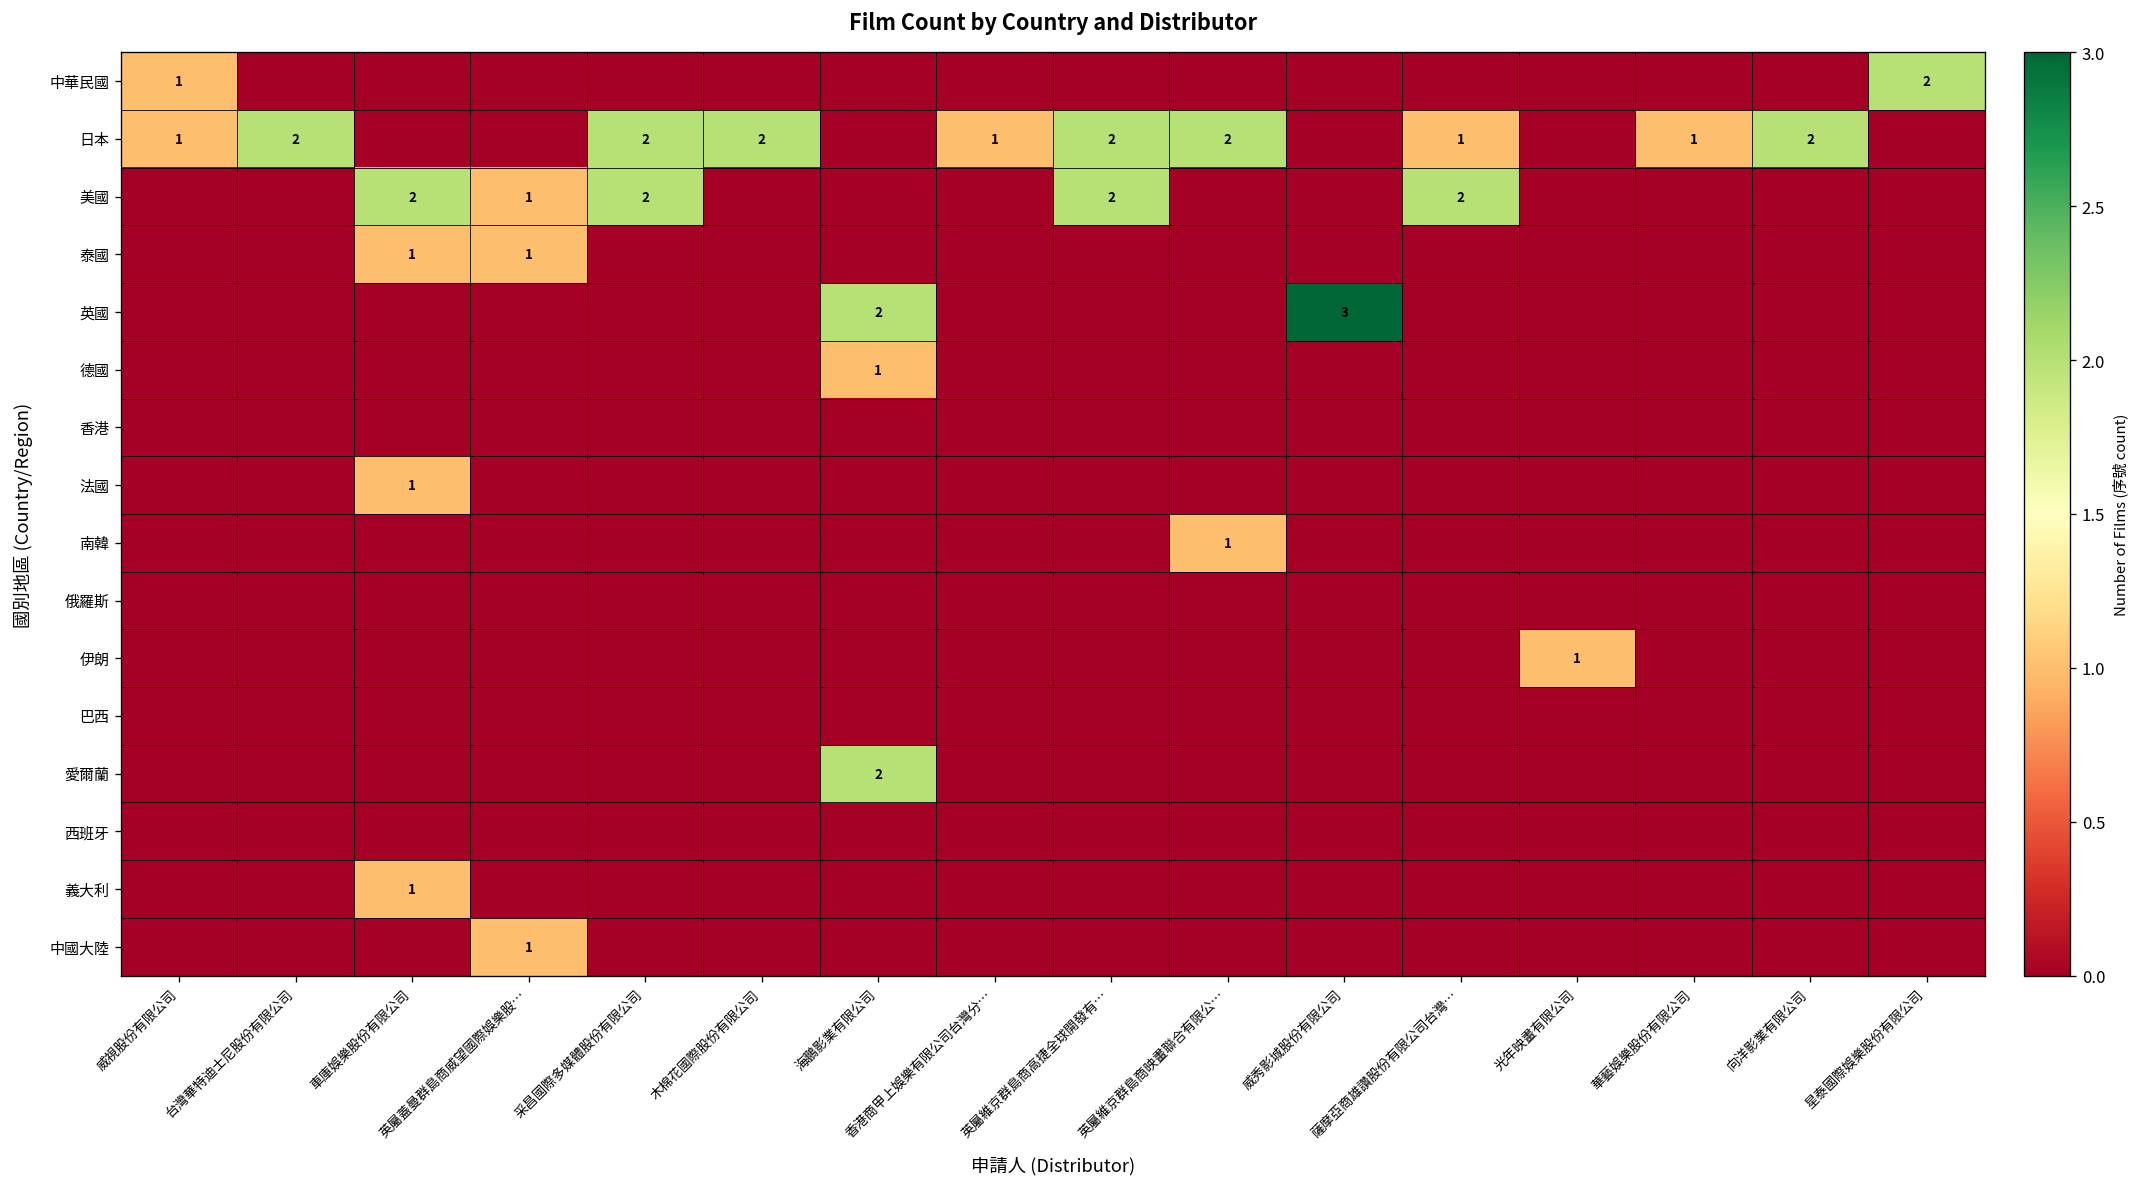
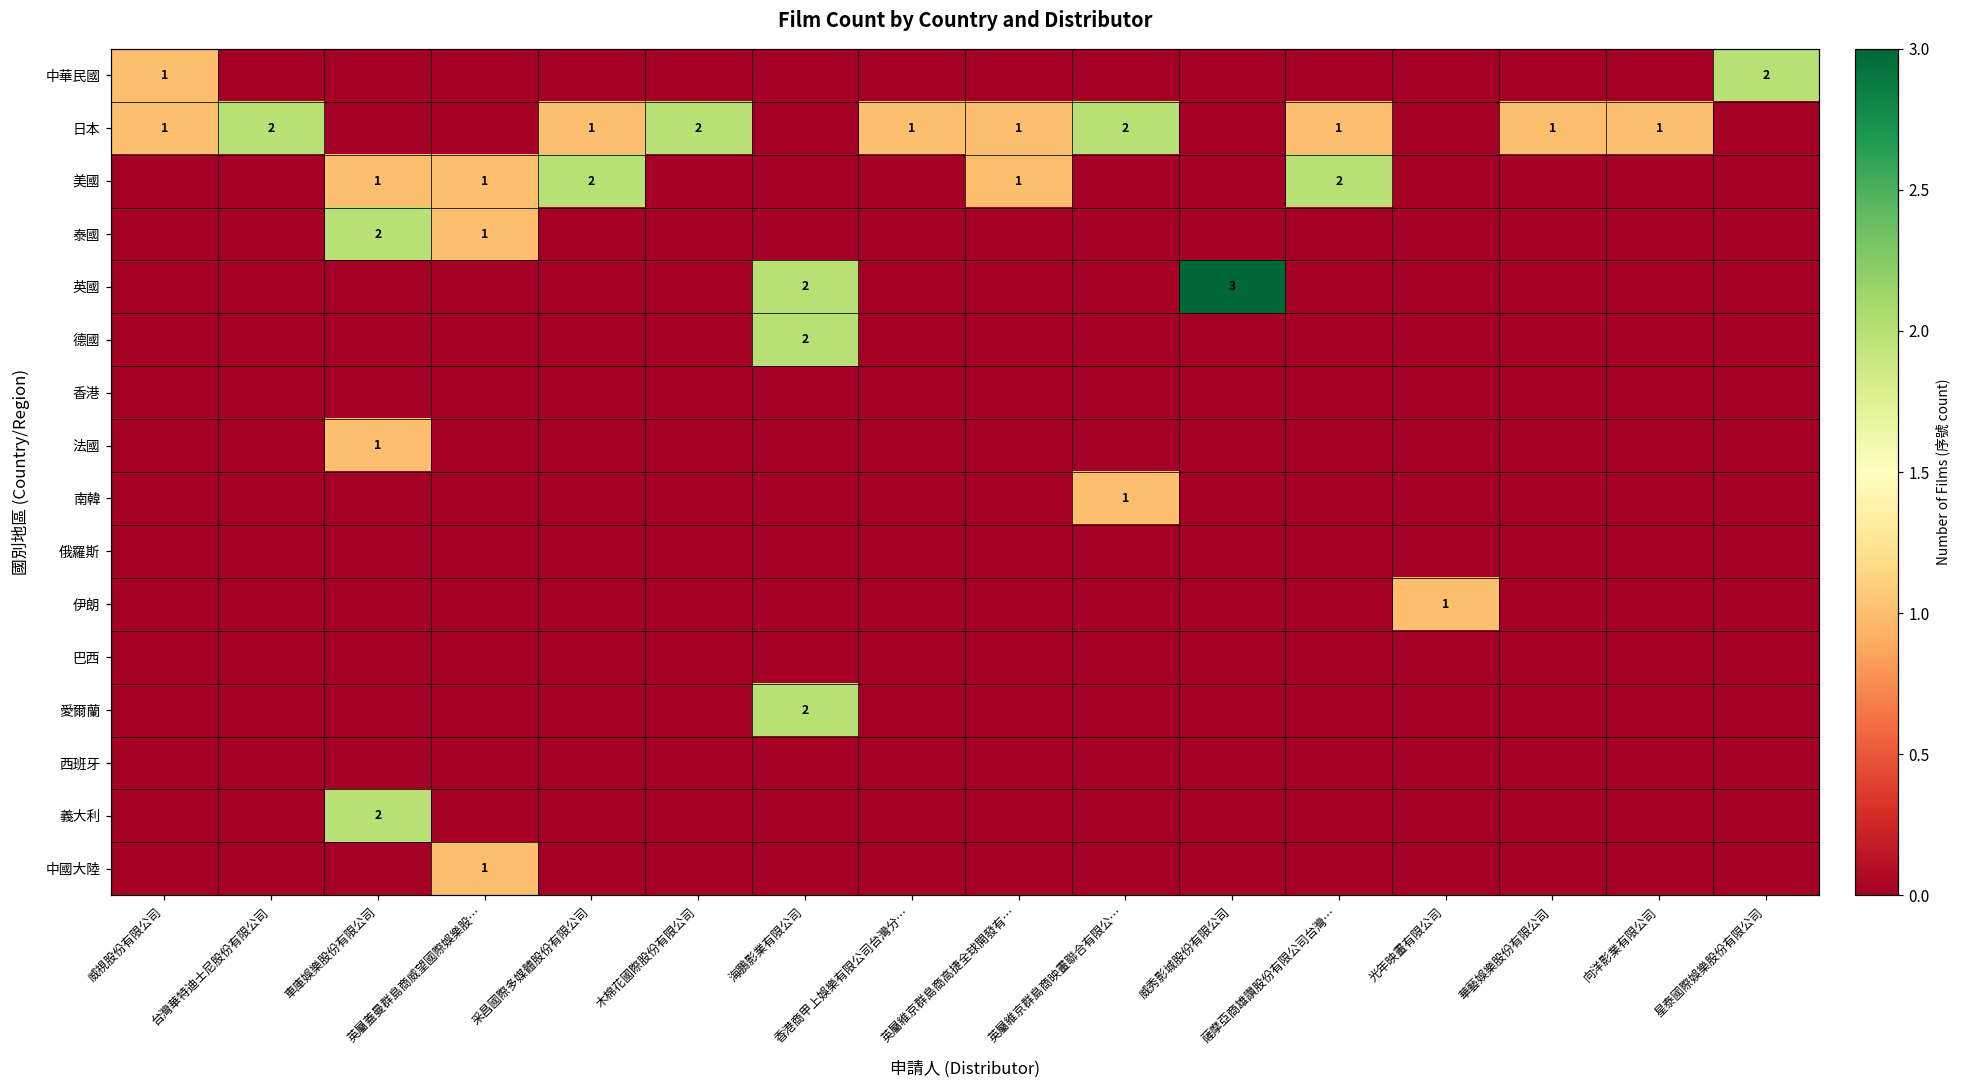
  {
    "中華民國": {
      "威視股份有限公司": 1,
      "星泰國際娛樂股份有限公司": 2
    },
    "日本": {
      "威視股份有限公司": 1,
      "台灣華特迪士尼股份有限公司": 2,
-     "采昌國際多媒體股份有限公司": 2,
+     "采昌國際多媒體股份有限公司": 1,
      "木棉花國際股份有限公司": 2,
      "香港商甲上娛樂有限公司台灣分…": 1,
-     "英屬維京群島商高捷全球開發有…": 2,
+     "英屬維京群島商高捷全球開發有…": 1,
      "英屬維京群島商映畫聯合有限公…": 2,
      "薩摩亞商雄讚股份有限公司台灣…": 1,
      "華藝娛樂股份有限公司": 1,
-     "向洋影業有限公司": 2
+     "向洋影業有限公司": 1
    },
    "美國": {
-     "車庫娛樂股份有限公司": 2,
+     "車庫娛樂股份有限公司": 1,
      "英屬蓋曼群島商威望國際娛樂股…": 1,
      "采昌國際多媒體股份有限公司": 2,
-     "英屬維京群島商高捷全球開發有…": 2,
+     "英屬維京群島商高捷全球開發有…": 1,
      "薩摩亞商雄讚股份有限公司台灣…": 2
    },
    "泰國": {
-     "車庫娛樂股份有限公司": 1,
+     "車庫娛樂股份有限公司": 2,
      "英屬蓋曼群島商威望國際娛樂股…": 1
    },
    "英國": {
      "海鵬影業有限公司": 2,
      "威秀影城股份有限公司": 3
    },
    "德國": {
-     "海鵬影業有限公司": 1
+     "海鵬影業有限公司": 2
    },
    "法國": {
      "車庫娛樂股份有限公司": 1
    },
    "南韓": {
      "英屬維京群島商映畫聯合有限公…": 1
    },
    "伊朗": {
      "光年映畫有限公司": 1
    },
    "愛爾蘭": {
      "海鵬影業有限公司": 2
    },
    "義大利": {
-     "車庫娛樂股份有限公司": 1
+     "車庫娛樂股份有限公司": 2
    },
    "中國大陸": {
      "英屬蓋曼群島商威望國際娛樂股…": 1
    }
  }
